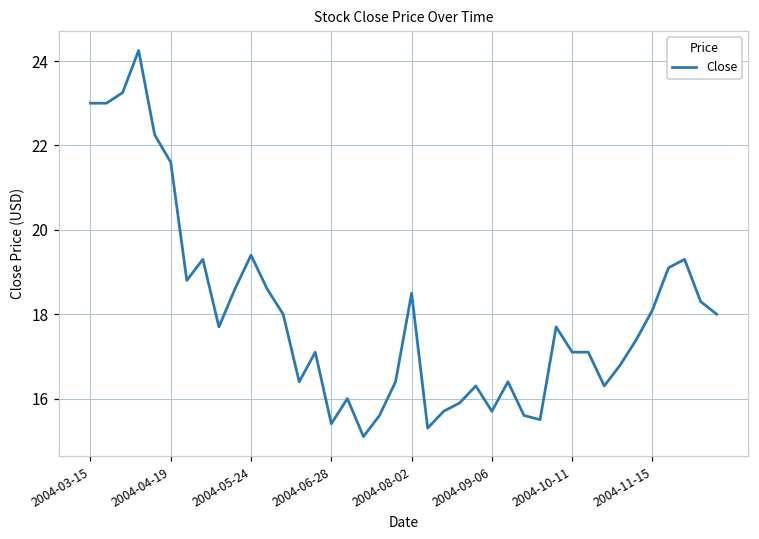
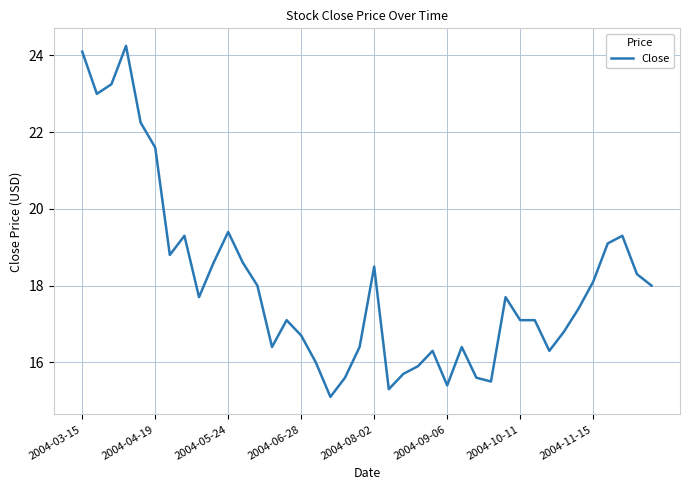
  {
-   "2004-03-15": 23.0,
+   "2004-03-15": 24.1,
    "2004-04-19": 21.6,
    "2004-05-24": 19.4,
-   "2004-06-28": 15.4,
+   "2004-06-28": 16.7,
    "2004-08-02": 18.5,
-   "2004-09-06": 15.7,
+   "2004-09-06": 15.4,
    "2004-10-11": 17.1,
    "2004-11-15": 18.1
  }
